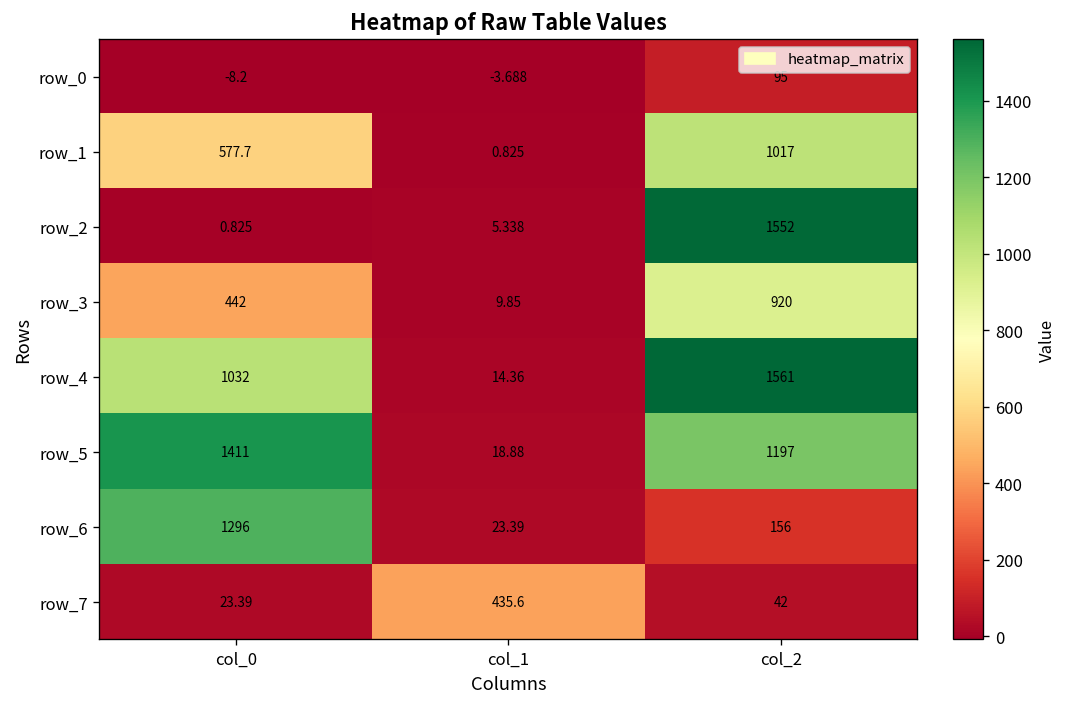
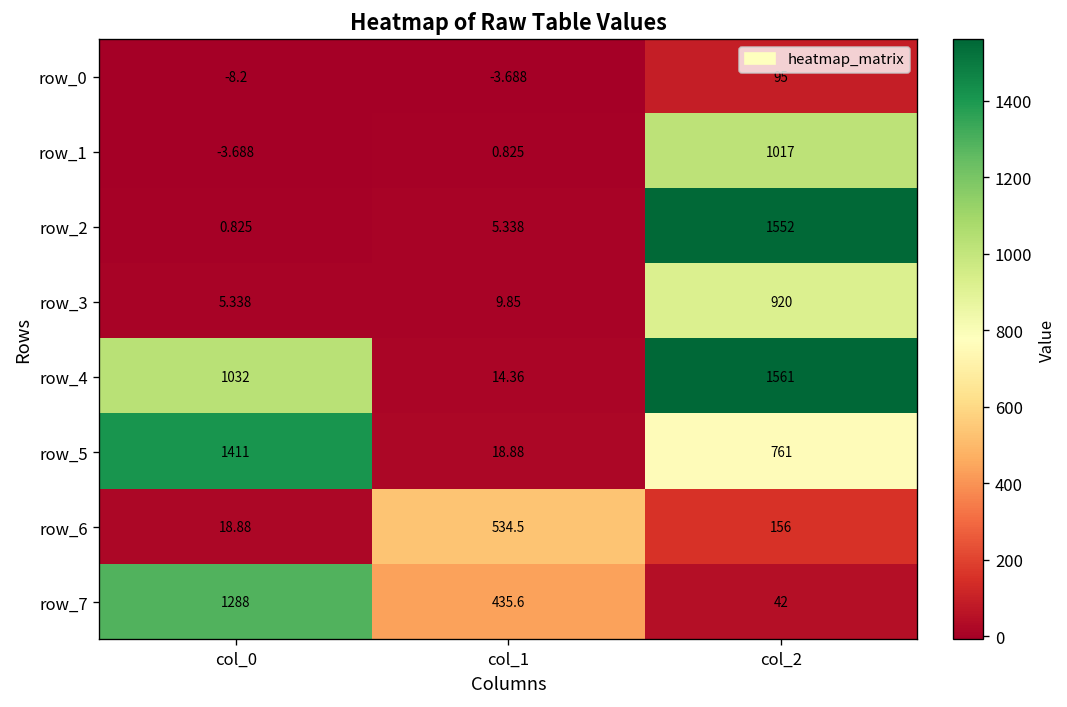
  {
    "row_0": {
      "col_0": -8.2,
      "col_1": -3.688
    },
    "row_1": {
-     "col_0": 577.7,
+     "col_0": -3.688,
      "col_1": 0.825,
      "col_2": 1017
    },
    "row_2": {
      "col_0": 0.825,
      "col_1": 5.338,
      "col_2": 1552
    },
    "row_3": {
-     "col_0": 442,
+     "col_0": 5.338,
      "col_1": 9.85,
      "col_2": 920
    },
    "row_4": {
      "col_0": 1032,
      "col_1": 14.36,
      "col_2": 1561
    },
    "row_5": {
      "col_0": 1411,
      "col_1": 18.88,
-     "col_2": 1197
+     "col_2": 761
    },
    "row_6": {
-     "col_0": 1296,
-     "col_1": 23.39,
+     "col_0": 18.88,
+     "col_1": 534.5,
      "col_2": 156
    },
    "row_7": {
-     "col_0": 23.39,
+     "col_0": 1288,
      "col_1": 435.6,
      "col_2": 42
    }
  }
